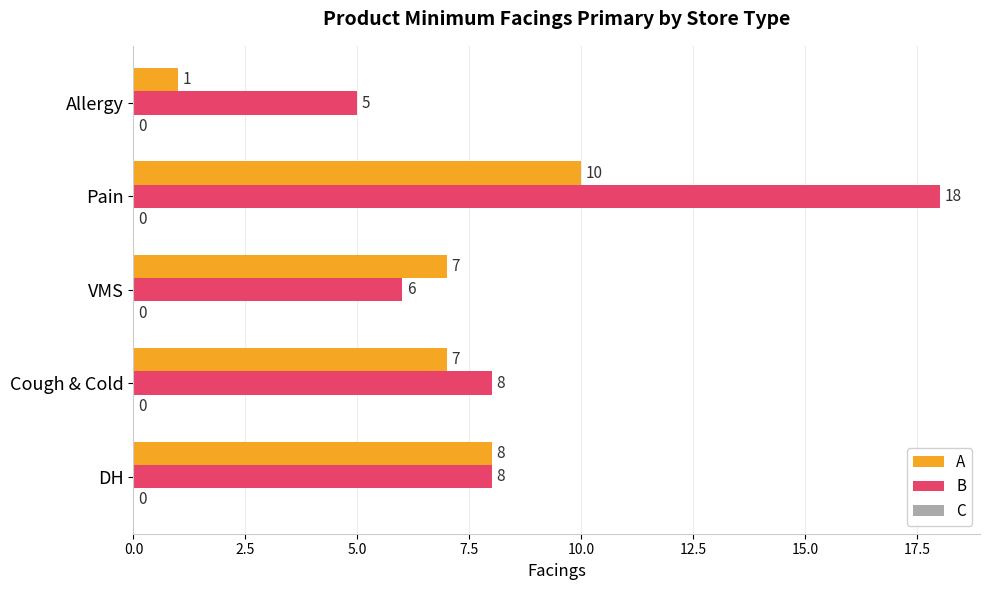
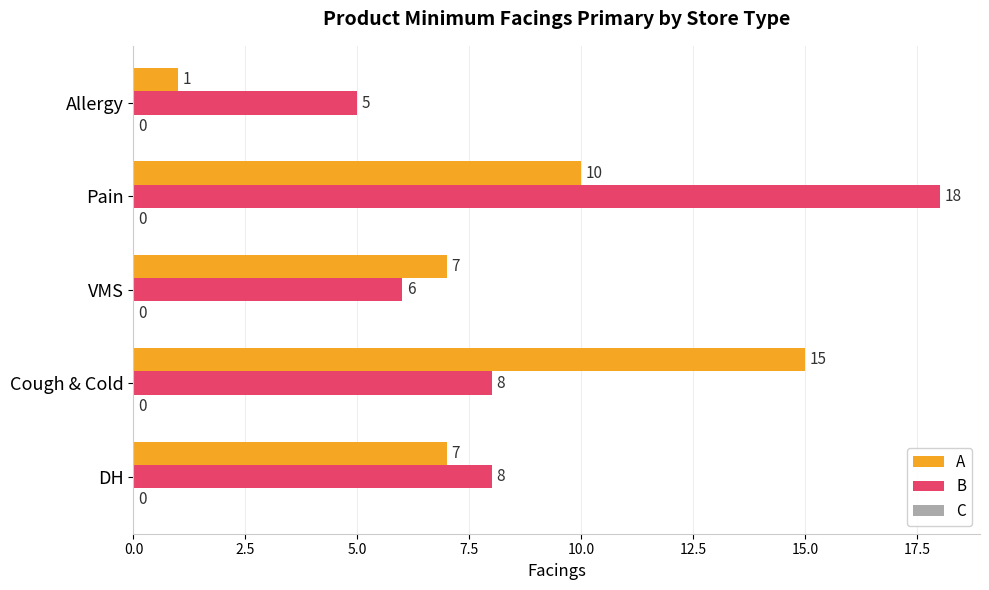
  {
    "A": {
      "Allergy": 1,
      "Pain": 10,
      "VMS": 7,
-     "Cough & Cold": 7,
-     "DH": 8
+     "Cough & Cold": 15,
+     "DH": 7
    },
    "B": {
      "Allergy": 5,
      "Pain": 18,
      "VMS": 6,
      "Cough & Cold": 8,
      "DH": 8
    },
    "C": {
      "Allergy": 0,
      "Pain": 0,
      "VMS": 0,
      "Cough & Cold": 0,
      "DH": 0
    }
  }
